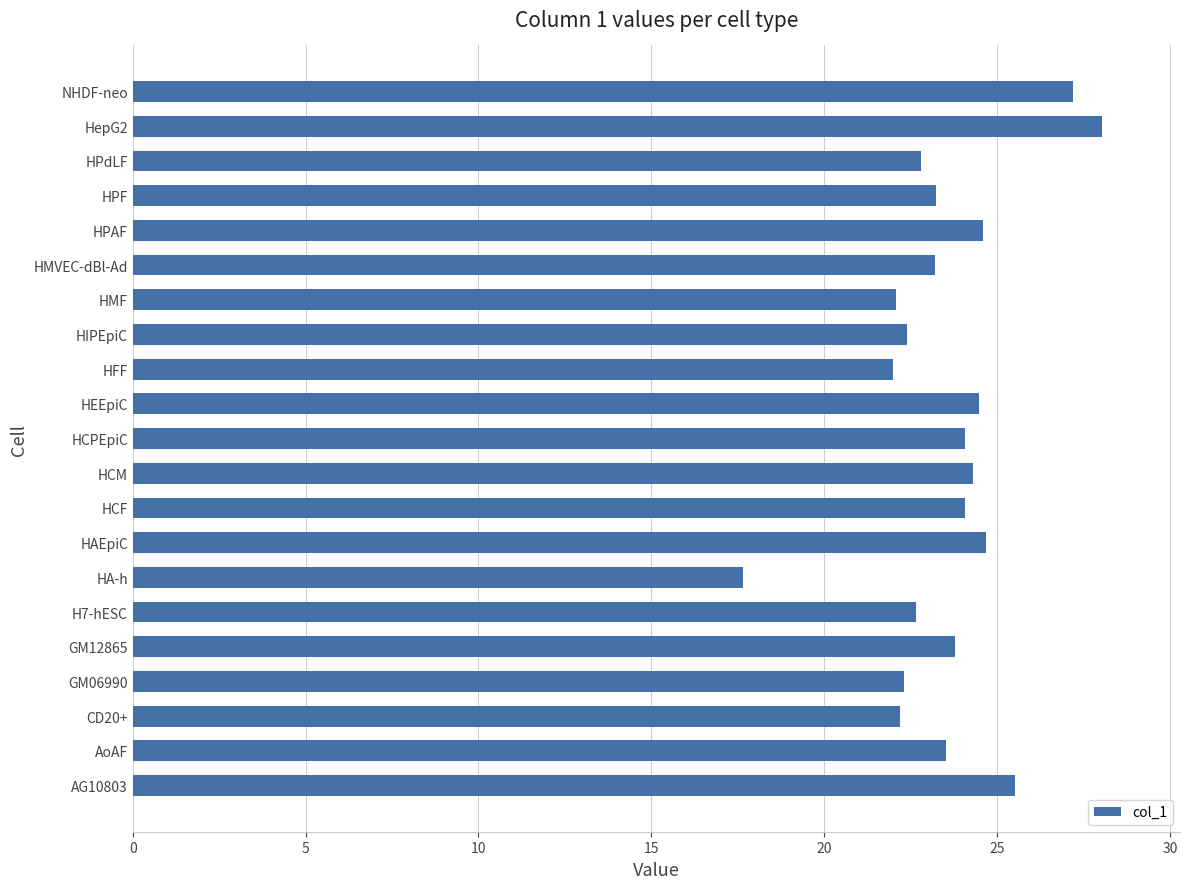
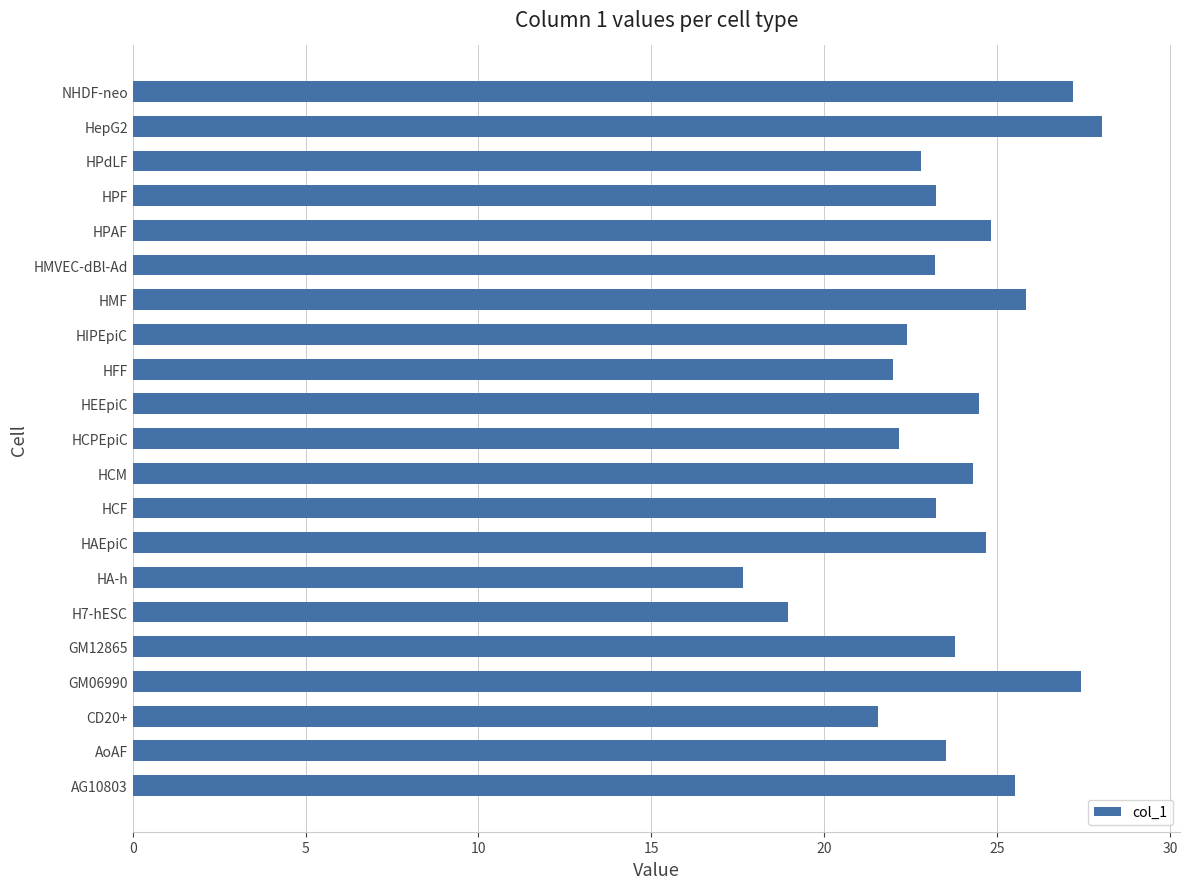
  {
    "NHDF-neo": 27.2,
    "HepG2": 28.0,
    "HPdLF": 22.8,
    "HPF": 23.2,
-   "HPAF": 24.6,
+   "HPAF": 24.8,
    "HMVEC-dBl-Ad": 23.2,
-   "HMF": 22.1,
+   "HMF": 25.8,
    "HIPEpiC": 22.4,
    "HFF": 22.0,
    "HEEpiC": 24.5,
-   "HCPEpiC": 24.1,
+   "HCPEpiC": 22.2,
    "HCM": 24.3,
-   "HCF": 24.1,
+   "HCF": 23.2,
    "HAEpiC": 24.7,
    "HA-h": 17.6,
-   "H7-hESC": 22.6,
+   "H7-hESC": 19.0,
    "GM12865": 23.8,
-   "GM06990": 22.3,
-   "CD20+": 22.2,
+   "GM06990": 27.4,
+   "CD20+": 21.6,
    "AoAF": 23.5,
    "AG10803": 25.5
  }
